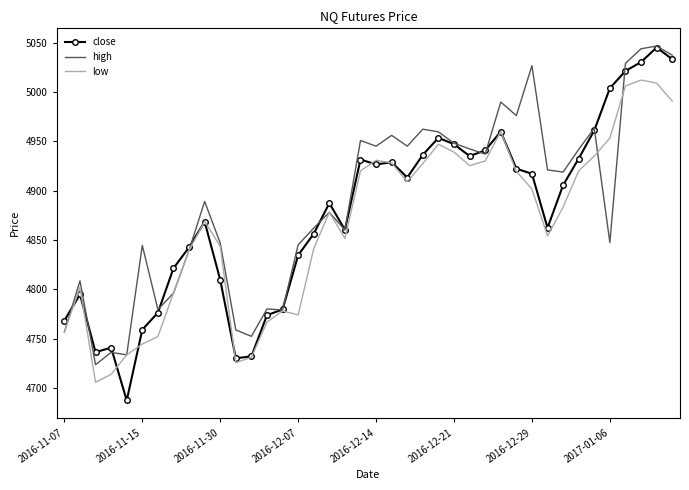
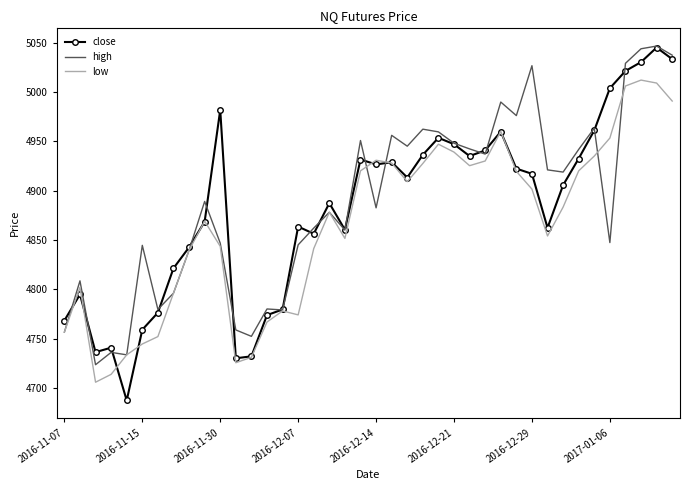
  {
    "close": {
      "2016-11-07": 4770,
      "2016-11-15": 4760,
-     "2016-11-30": 4810,
-     "2016-12-07": 4830,
+     "2016-11-30": 4980,
+     "2016-12-07": 4860,
      "2016-12-14": 4930,
      "2016-12-29": 4920,
      "2017-01-06": 5000
    },
    "high": {
      "2016-11-15": 4840,
      "2016-11-30": 4850,
      "2016-12-07": 4850,
-     "2016-12-14": 4950,
+     "2016-12-14": 4880,
      "2016-12-29": 5030,
      "2017-01-06": 4850
    },
    "low": {
      "2016-11-15": 4740,
      "2016-11-30": 4840,
      "2016-12-07": 4770,
      "2016-12-14": 4930,
      "2016-12-21": 4940,
      "2016-12-29": 4900,
      "2017-01-06": 4950
    }
  }
